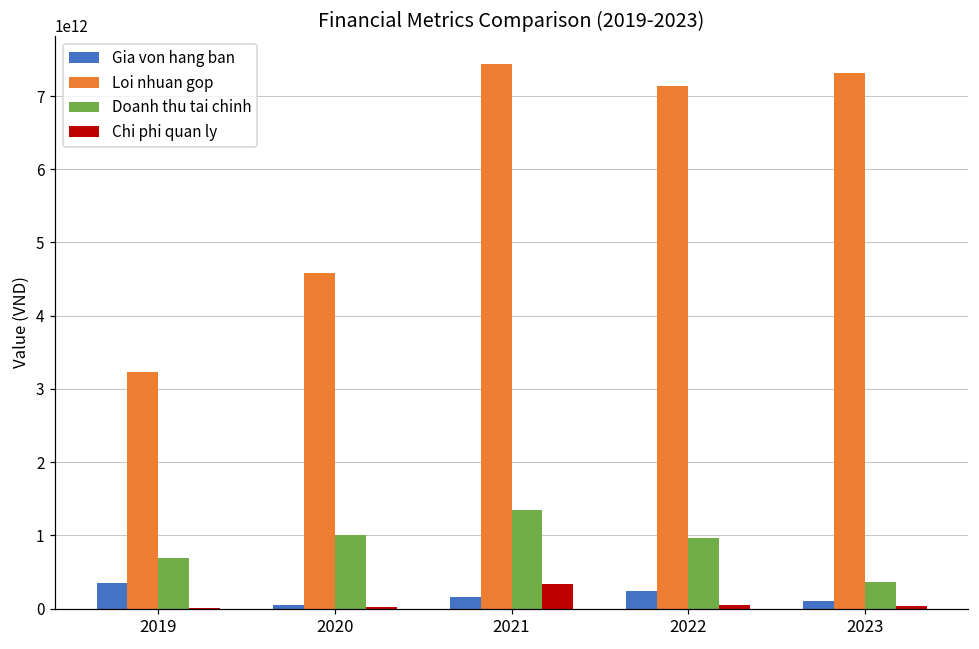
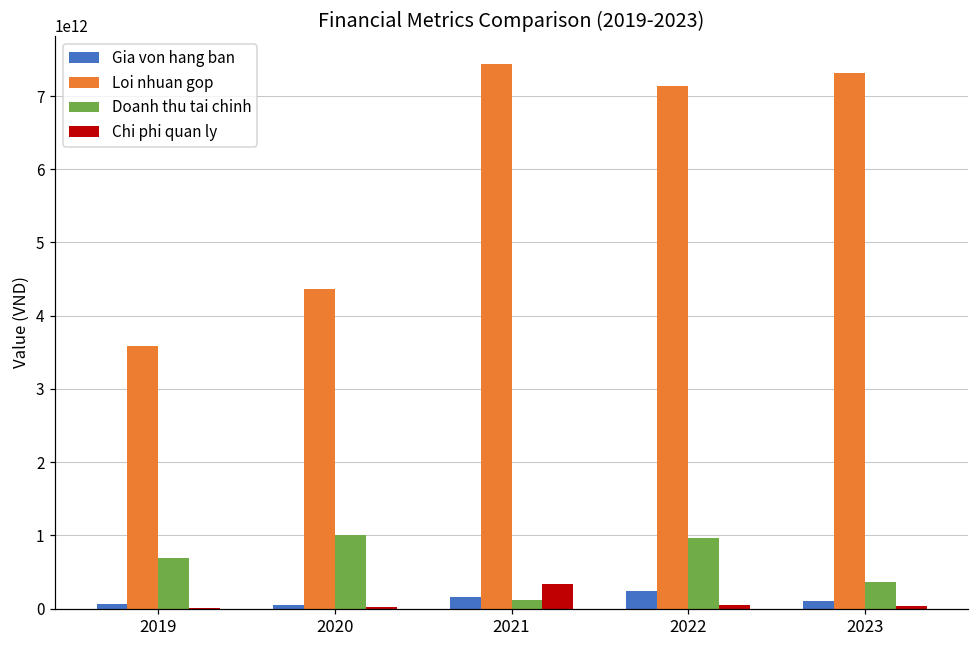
  {
    "Gia von hang ban": {
-     "2019": 400000000000,
+     "2019": 100000000000,
      "2020": 0,
      "2021": 200000000000,
      "2022": 200000000000,
      "2023": 100000000000
    },
    "Loi nhuan gop": {
-     "2019": 3200000000000,
-     "2020": 4600000000000,
+     "2019": 3600000000000,
+     "2020": 4400000000000,
      "2021": 7400000000000,
      "2022": 7100000000000,
      "2023": 7300000000000
    },
    "Doanh thu tai chinh": {
      "2019": 700000000000,
      "2020": 1000000000000,
-     "2021": 1300000000000,
+     "2021": 100000000000,
      "2022": 1000000000000,
      "2023": 400000000000
    },
    "Chi phi quan ly": {
      "2021": 300000000000,
      "2022": 100000000000
    }
  }
